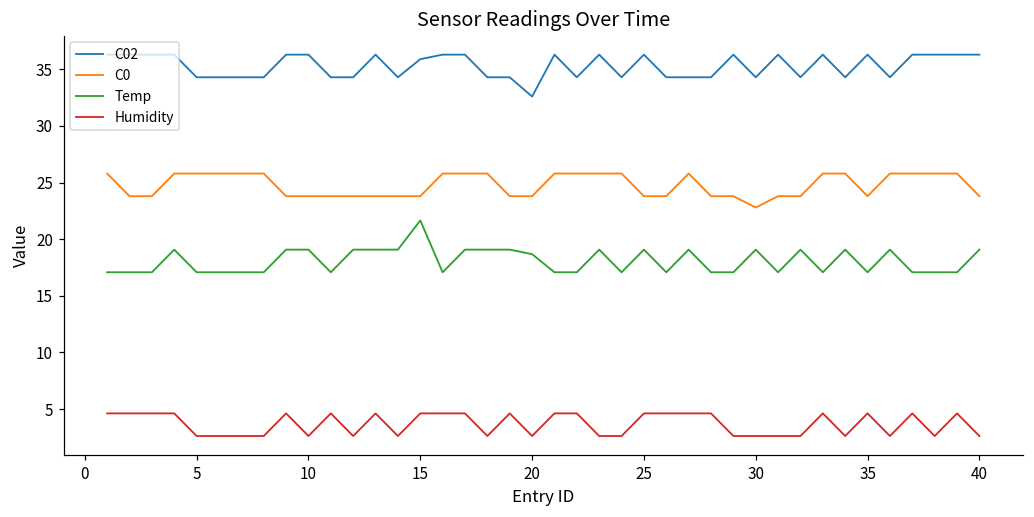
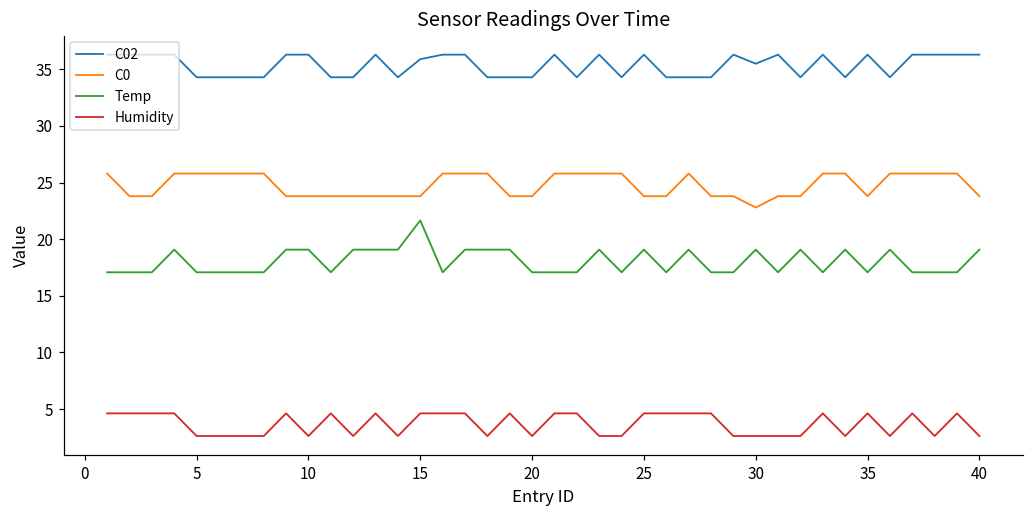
  {
    "C02": {
      "5": 34.3,
      "10": 36.3,
      "15": 35.9,
-     "20": 32.6,
+     "20": 34.3,
      "25": 36.3,
-     "30": 34.3,
+     "30": 35.5,
      "35": 36.3,
      "40": 36.3
    },
    "C0": {
      "5": 25.8,
      "10": 23.8,
      "15": 23.8,
      "20": 23.8,
      "25": 23.8,
      "30": 22.8,
      "35": 23.8,
      "40": 23.8
    },
    "Temp": {
      "5": 17.1,
      "10": 19.1,
      "15": 21.7,
-     "20": 18.7,
+     "20": 17.1,
      "25": 19.1,
      "30": 19.1,
      "35": 17.1,
      "40": 19.1
    },
    "Humidity": {
      "5": 2.6,
      "10": 2.6,
      "15": 4.6,
      "20": 2.6,
      "25": 4.6,
      "30": 2.6,
      "35": 4.6,
      "40": 2.6
    }
  }
